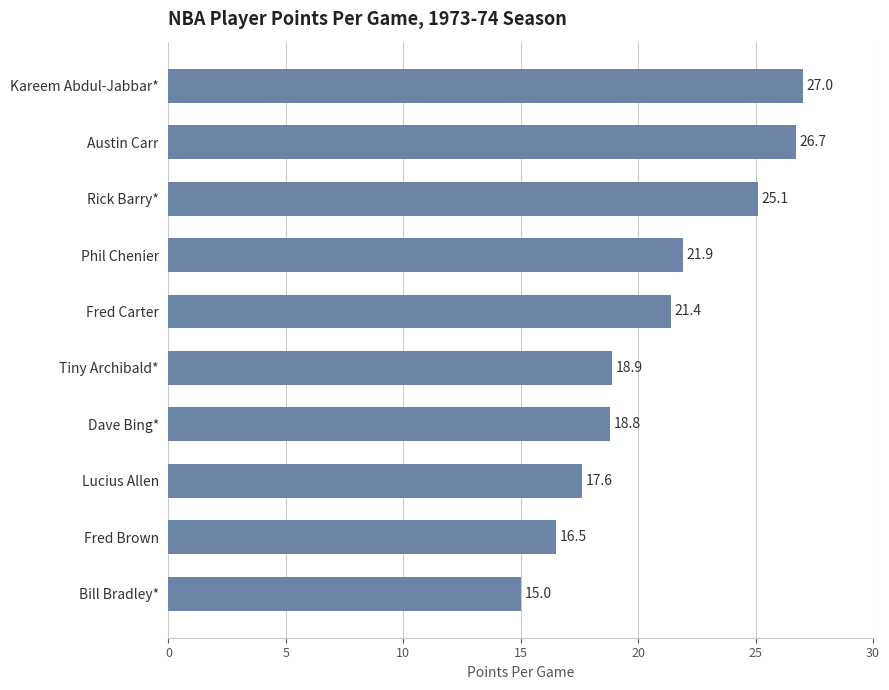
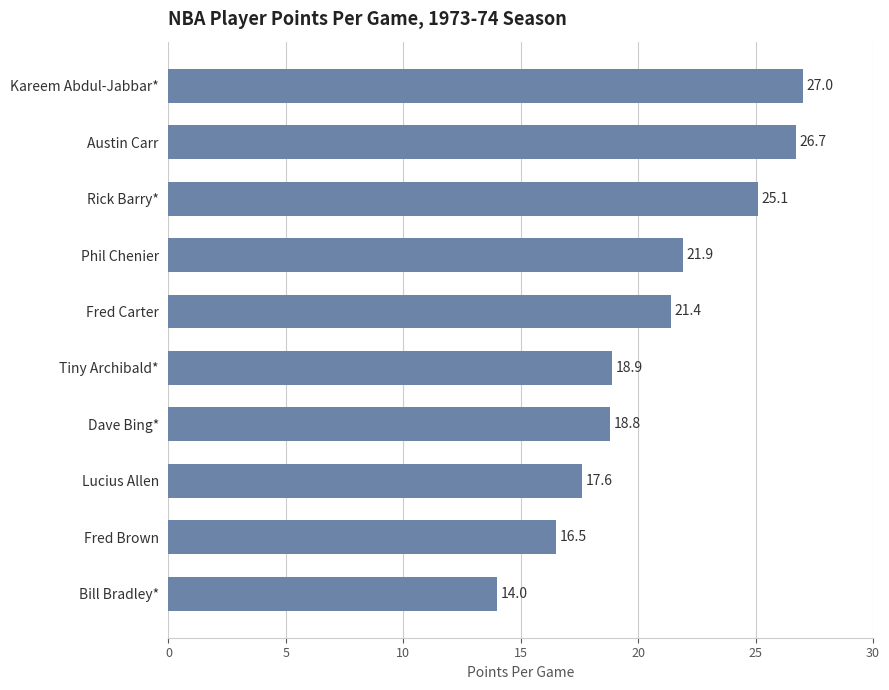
  {
    "Kareem Abdul-Jabbar*": 27.0,
    "Austin Carr": 26.7,
    "Rick Barry*": 25.1,
    "Phil Chenier": 21.9,
    "Fred Carter": 21.4,
    "Tiny Archibald*": 18.9,
    "Dave Bing*": 18.8,
    "Lucius Allen": 17.6,
    "Fred Brown": 16.5,
-   "Bill Bradley*": 15.0
+   "Bill Bradley*": 14.0
  }
